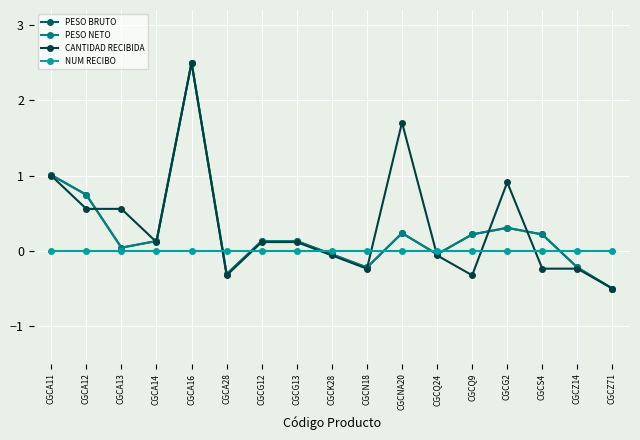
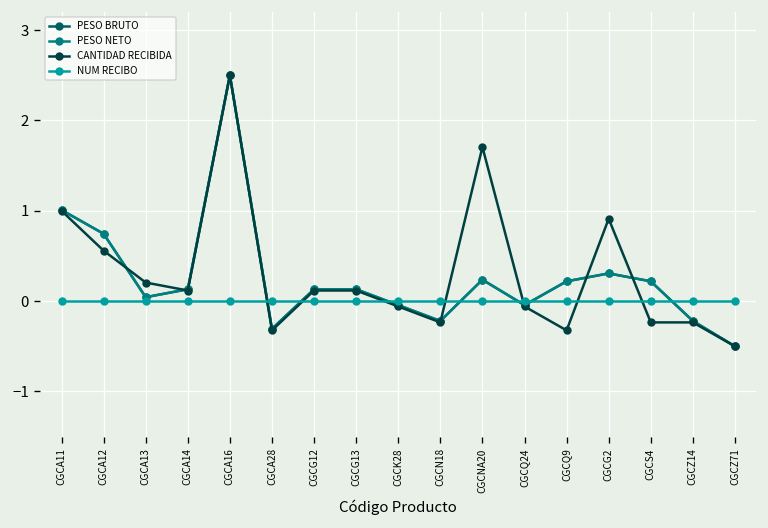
  {
    "CANTIDAD RECIBIDA": {
      "CGCA12": 0.6,
-     "CGCA13": 0.6,
+     "CGCA13": 0.2,
      "CGCNA20": 1.7,
      "CGCQ9": -0.3,
      "CGCG2": 0.9,
      "CGCS4": -0.2
    }
  }
